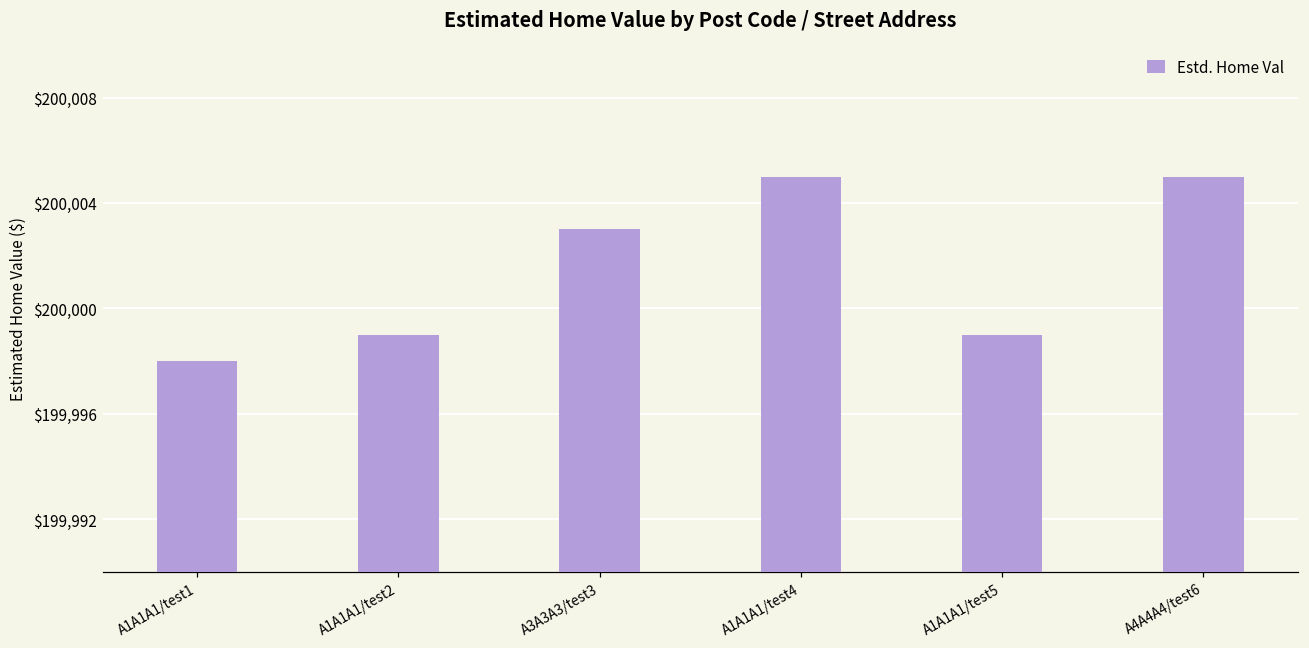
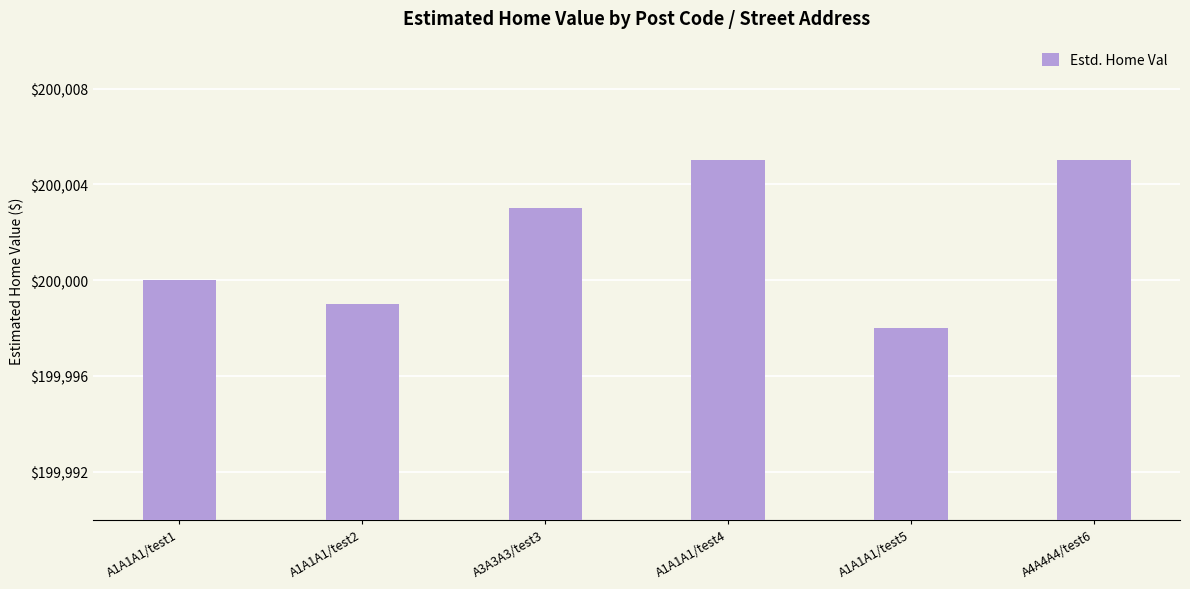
  {
-   "A1A1A1/test1": "$199,998",
+   "A1A1A1/test1": "$200,000",
    "A1A1A1/test2": "$199,999",
    "A3A3A3/test3": "$200,003",
    "A1A1A1/test4": "$200,005",
-   "A1A1A1/test5": "$199,999",
+   "A1A1A1/test5": "$199,998",
    "A4A4A4/test6": "$200,005"
  }
